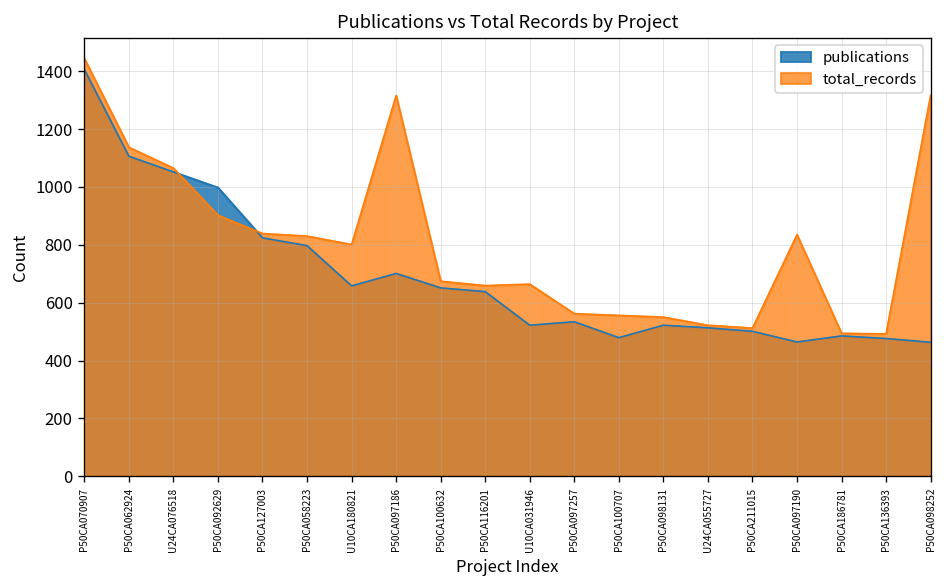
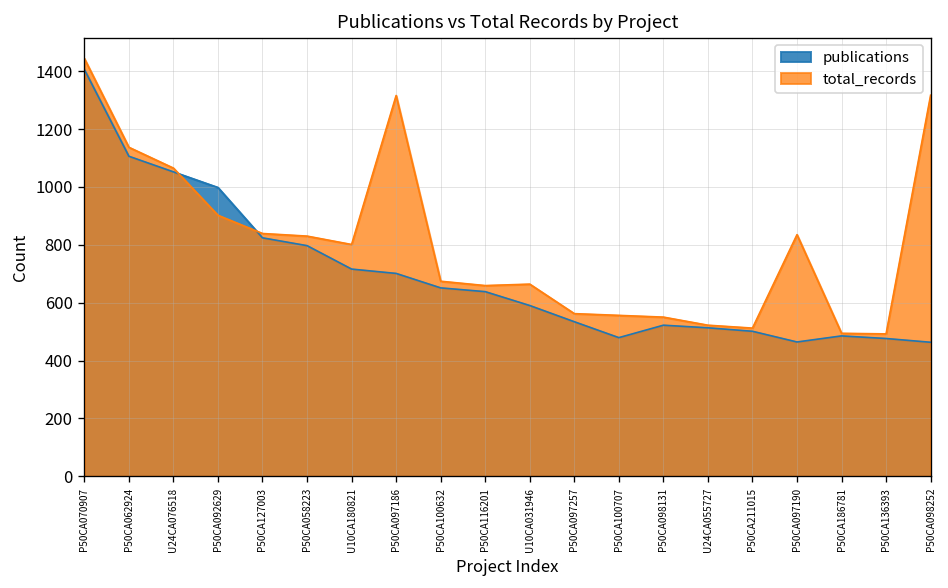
  {
    "publications": {
      "P50CA070907": 1410,
      "P50CA062924": 1110,
      "U24CA076518": 1050,
      "P50CA092629": 1000,
      "P50CA127003": 820,
      "P50CA058223": 800,
-     "U10CA180821": 660,
+     "U10CA180821": 720,
      "P50CA097186": 700,
      "P50CA100632": 650,
      "P50CA116201": 640,
-     "U10CA031946": 520,
+     "U10CA031946": 590,
      "P50CA097257": 530,
      "P50CA100707": 480,
      "P50CA098131": 520,
      "P50CA211015": 500,
      "P50CA097190": 460,
      "P50CA136393": 480,
      "P50CA098252": 460
    },
    "total_records": {
      "P50CA070907": 1440,
      "P50CA062924": 1140,
      "U24CA076518": 1070,
      "P50CA092629": 900,
      "P50CA127003": 840,
      "P50CA058223": 830,
      "U10CA180821": 800,
      "P50CA097186": 1320,
      "P50CA100632": 670,
      "P50CA116201": 660,
      "U10CA031946": 660,
      "P50CA097257": 560,
      "P50CA100707": 560,
      "P50CA098131": 550,
      "P50CA211015": 510,
      "P50CA097190": 840,
      "P50CA136393": 490,
      "P50CA098252": 1320
    }
  }
